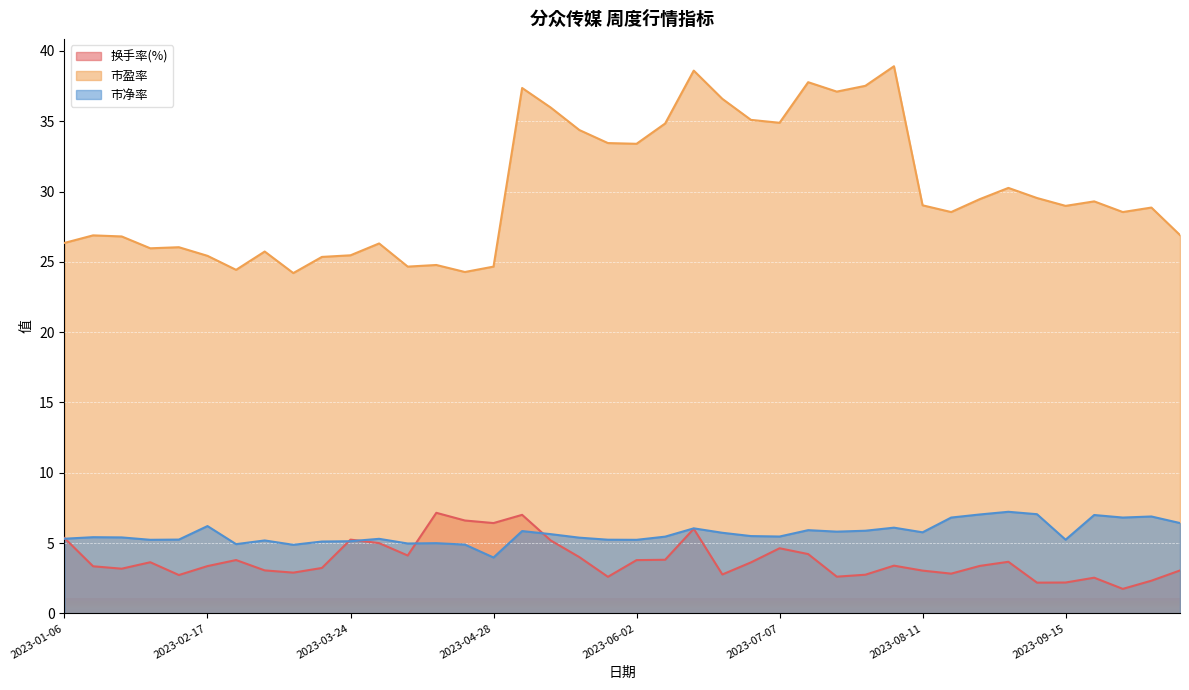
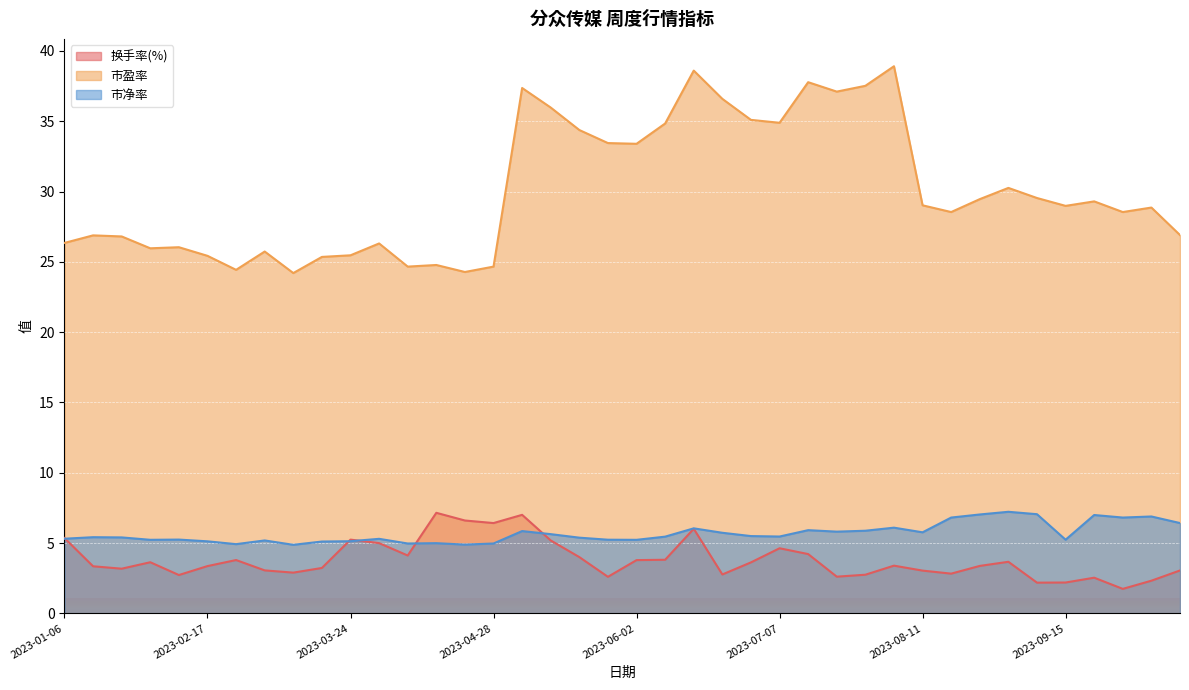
  {
    "市净率": {
-     "2023-02-17": 6.2,
-     "2023-04-28": 4.0,
+     "2023-02-17": 5.1,
+     "2023-04-28": 5.0,
      "2023-06-02": 5.2,
      "2023-07-07": 5.5,
      "2023-08-11": 5.8,
      "2023-09-15": 5.2
    }
  }
